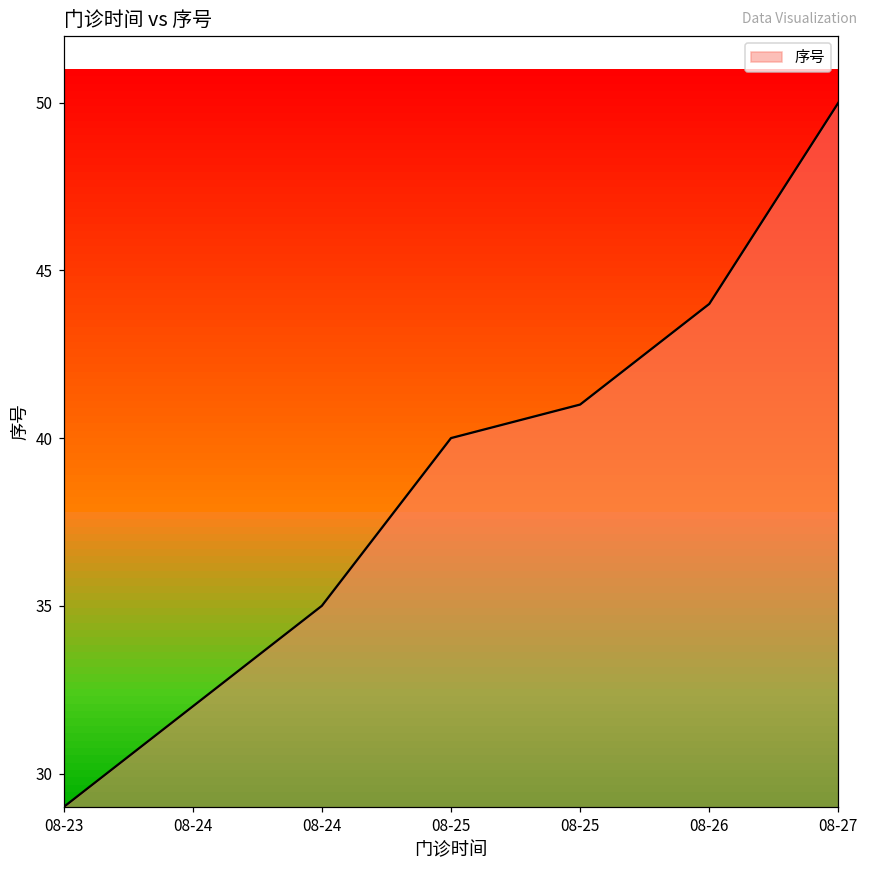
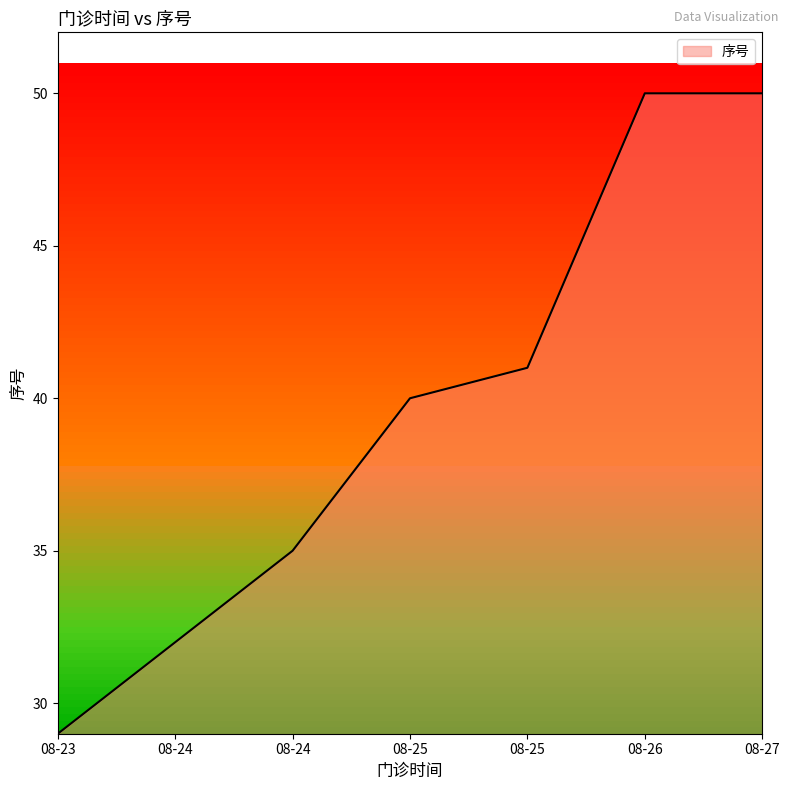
  {
    "08-23": 29,
-   "08-26": 44,
+   "08-26": 50,
    "08-27": 50
  }
